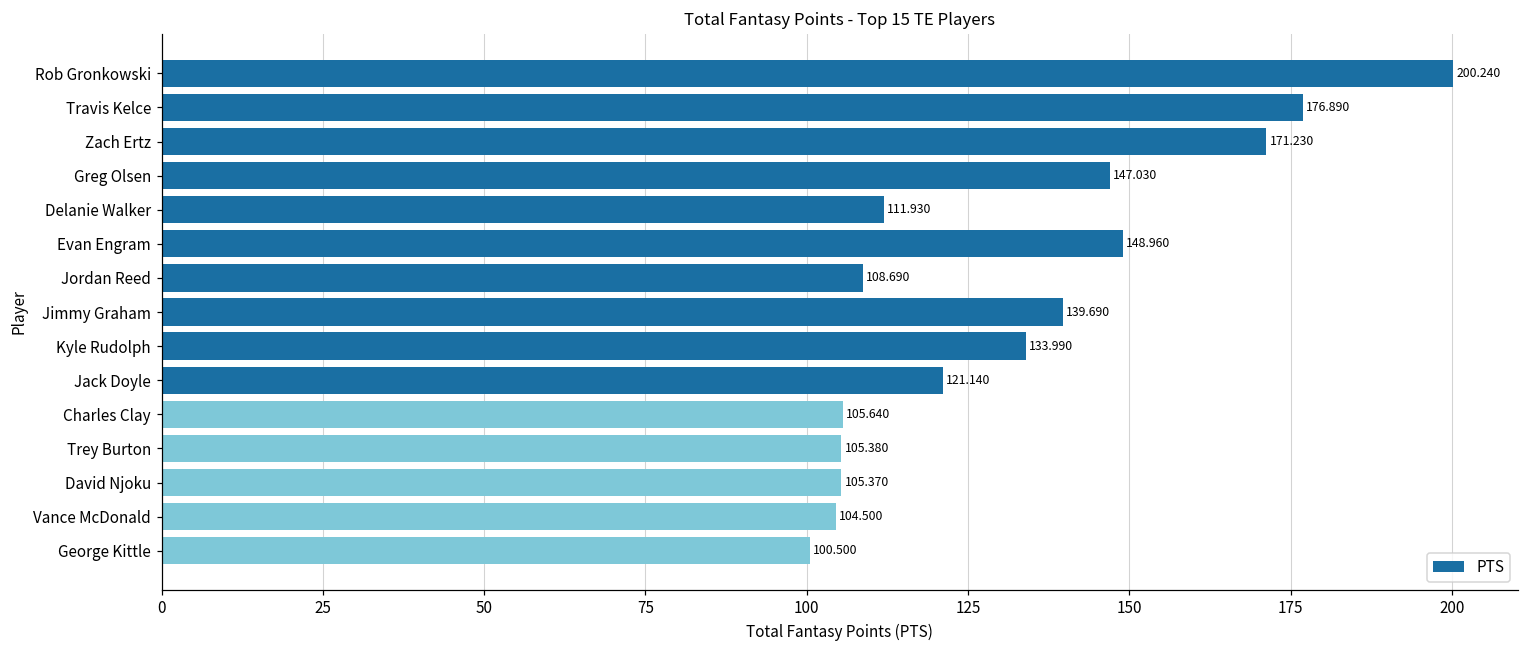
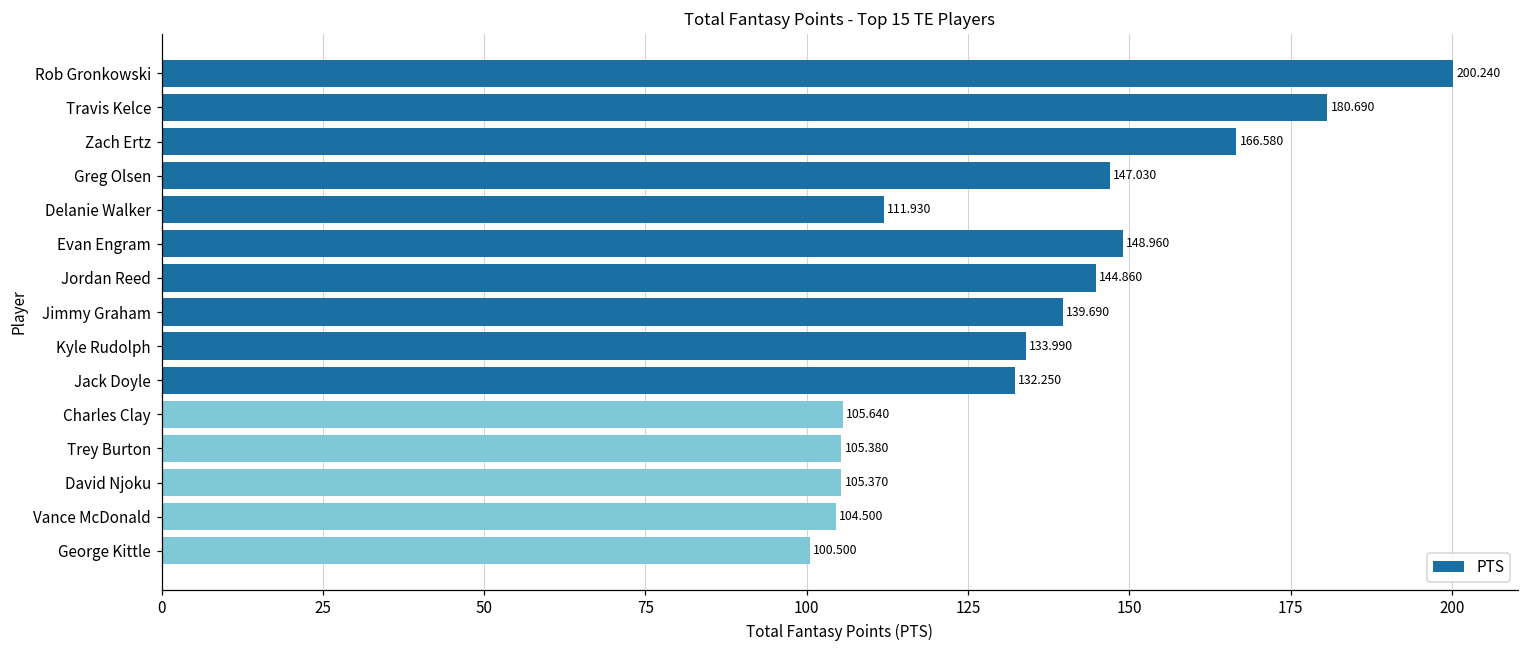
  {
    "Rob Gronkowski": 200.240,
-   "Travis Kelce": 176.890,
-   "Zach Ertz": 171.230,
+   "Travis Kelce": 180.690,
+   "Zach Ertz": 166.580,
    "Greg Olsen": 147.030,
    "Delanie Walker": 111.930,
    "Evan Engram": 148.960,
-   "Jordan Reed": 108.690,
+   "Jordan Reed": 144.860,
    "Jimmy Graham": 139.690,
    "Kyle Rudolph": 133.990,
-   "Jack Doyle": 121.140,
+   "Jack Doyle": 132.250,
    "Charles Clay": 105.640,
    "Trey Burton": 105.380,
    "David Njoku": 105.370,
    "Vance McDonald": 104.500,
    "George Kittle": 100.500
  }
